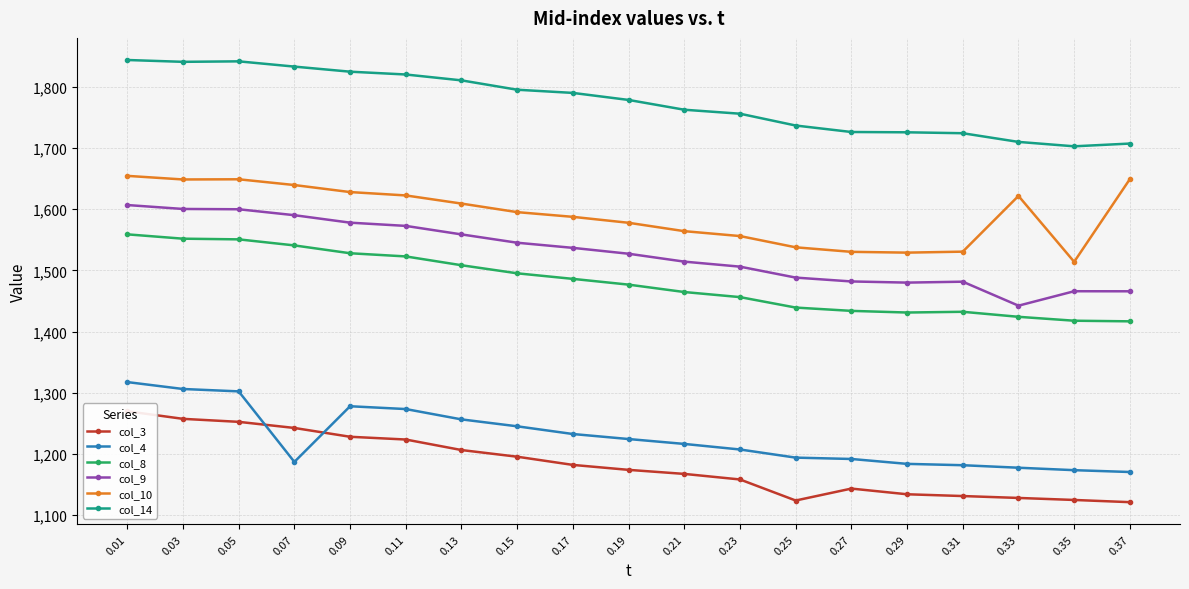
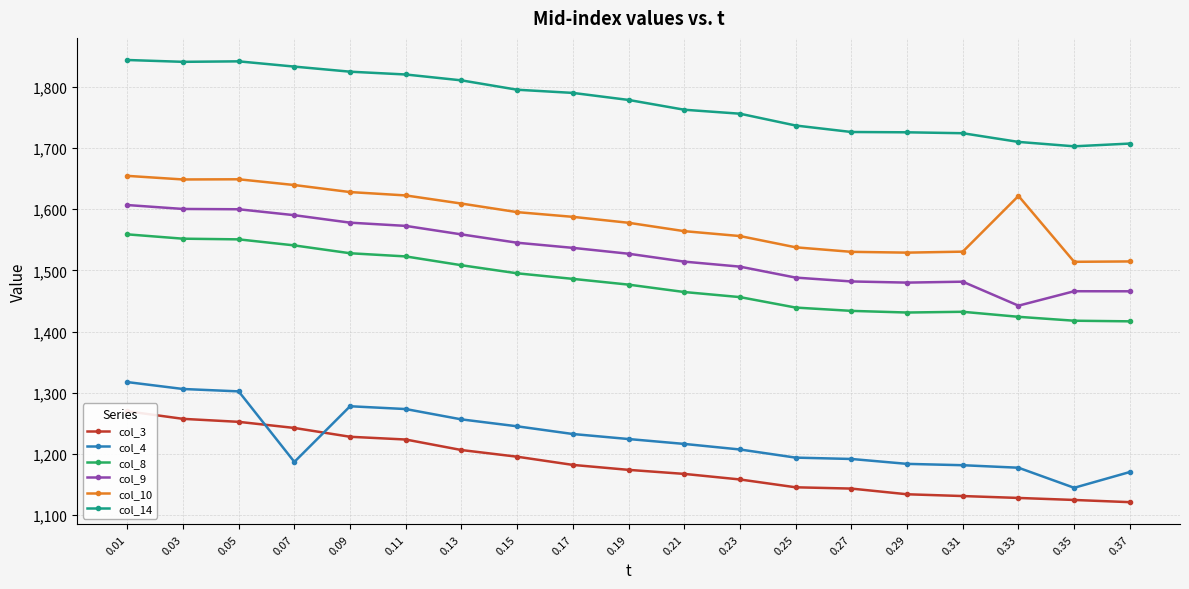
  {
    "col_3": {
      "0.03": "1,260",
      "0.05": "1,250",
      "0.07": "1,240",
      "0.09": "1,230",
      "0.11": "1,220",
      "0.13": "1,210",
      "0.15": "1,200",
      "0.17": "1,180",
      "0.19": "1,170",
      "0.21": "1,170",
      "0.23": "1,160",
-     "0.25": "1,120",
+     "0.25": "1,150",
      "0.27": "1,140",
      "0.29": "1,130",
      "0.31": "1,130",
      "0.33": "1,130",
      "0.35": "1,120",
      "0.37": "1,120"
    },
    "col_4": {
      "0.01": "1,320",
      "0.03": "1,310",
      "0.05": "1,300",
      "0.07": "1,190",
      "0.09": "1,280",
      "0.11": "1,270",
      "0.13": "1,260",
      "0.15": "1,250",
      "0.17": "1,230",
      "0.19": "1,220",
      "0.21": "1,220",
      "0.23": "1,210",
      "0.25": "1,190",
      "0.27": "1,190",
      "0.29": "1,180",
      "0.31": "1,180",
      "0.33": "1,180",
-     "0.35": "1,170",
+     "0.35": "1,140",
      "0.37": "1,170"
    },
    "col_9": {
      "0.01": "1,610",
      "0.03": "1,600",
      "0.05": "1,600",
      "0.07": "1,590",
      "0.09": "1,580",
      "0.11": "1,570",
      "0.13": "1,560",
      "0.15": "1,550",
      "0.17": "1,540",
      "0.19": "1,530",
      "0.21": "1,510",
      "0.23": "1,510",
      "0.25": "1,490",
      "0.27": "1,480",
      "0.29": "1,480",
      "0.31": "1,480",
      "0.33": "1,440",
      "0.35": "1,470",
      "0.37": "1,470"
    },
    "col_10": {
      "0.01": "1,650",
      "0.03": "1,650",
      "0.05": "1,650",
      "0.07": "1,640",
      "0.09": "1,630",
      "0.11": "1,620",
      "0.13": "1,610",
      "0.15": "1,600",
      "0.17": "1,590",
      "0.19": "1,580",
      "0.21": "1,560",
      "0.23": "1,560",
      "0.25": "1,540",
      "0.27": "1,530",
      "0.29": "1,530",
      "0.31": "1,530",
      "0.33": "1,620",
      "0.35": "1,510",
-     "0.37": "1,650"
+     "0.37": "1,510"
    }
  }
